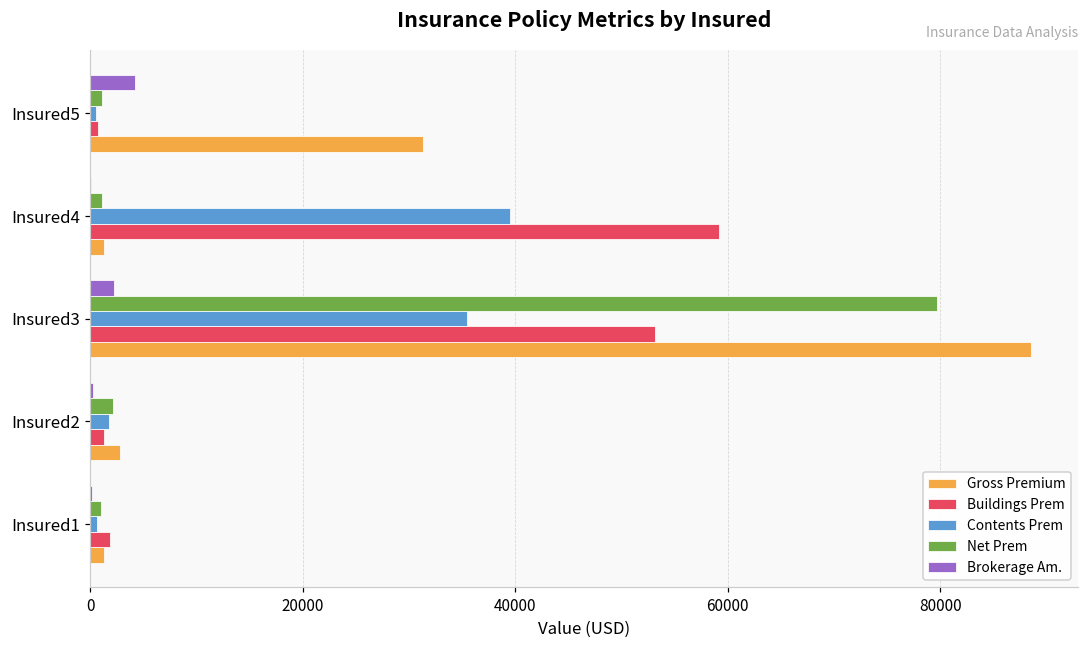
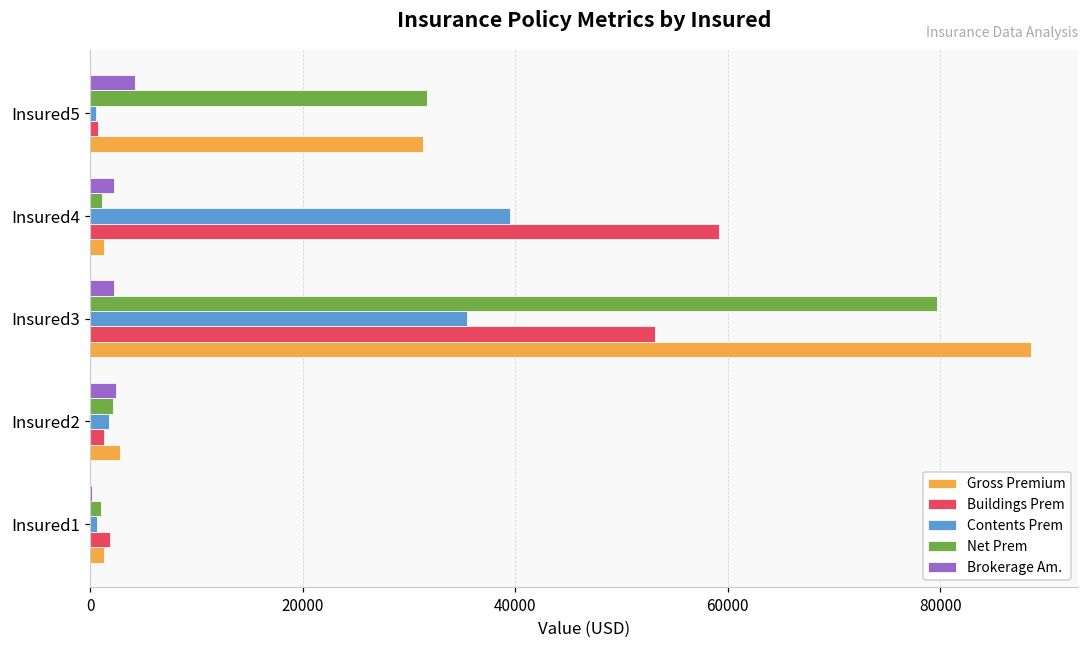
  {
    "Gross Premium": {
      "Insured5": 31000,
      "Insured4": 1000,
      "Insured3": 89000,
      "Insured2": 3000,
      "Insured1": 1000
    },
    "Buildings Prem": {
      "Insured5": 1000,
      "Insured4": 59000,
      "Insured3": 53000,
      "Insured2": 1000,
      "Insured1": 2000
    },
    "Contents Prem": {
      "Insured5": 0,
      "Insured4": 39000,
      "Insured3": 35000,
      "Insured2": 2000,
      "Insured1": 1000
    },
    "Net Prem": {
-     "Insured5": 1000,
+     "Insured5": 32000,
      "Insured4": 1000,
      "Insured3": 80000,
      "Insured2": 2000,
      "Insured1": 1000
    },
    "Brokerage Am.": {
      "Insured5": 4000,
-     "Insured4": 0,
+     "Insured4": 2000,
      "Insured3": 2000,
-     "Insured2": 0
+     "Insured2": 2000
    }
  }
